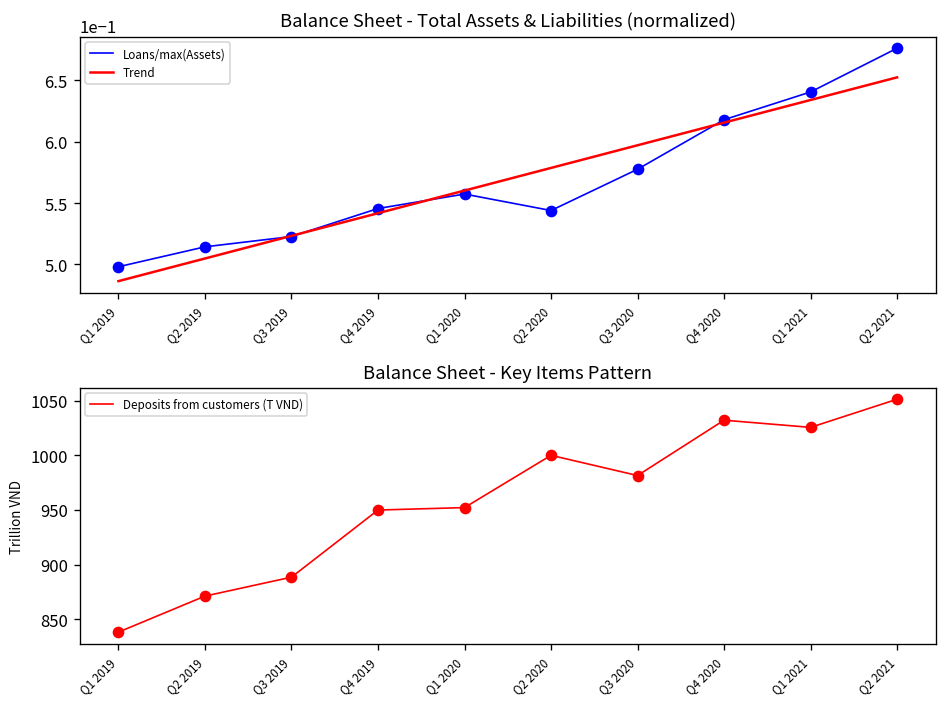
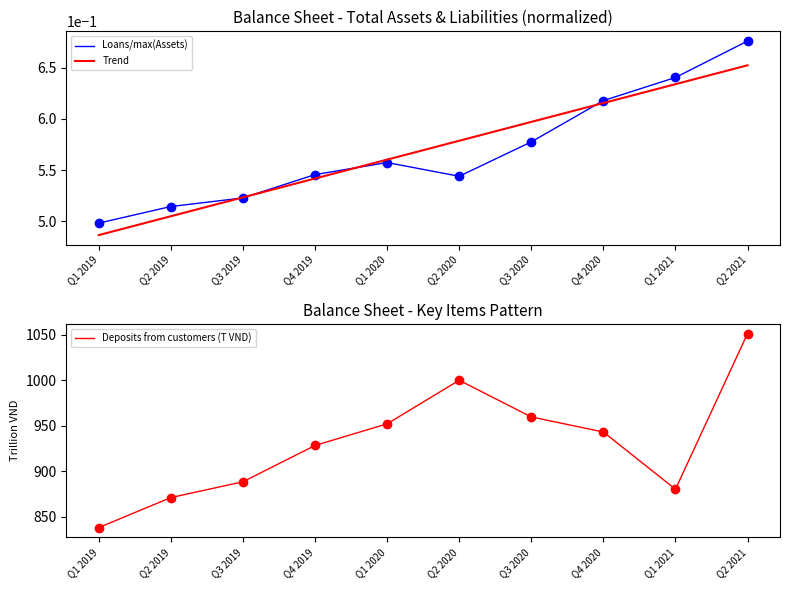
  {
    "Balance Sheet - Total Assets & Liabilities (normalized)": {
      "Loans/max(Assets)": {
        "Q1 2019": 0.498,
        "Q2 2019": 0.514,
        "Q4 2019": 0.546,
        "Q1 2020": 0.557,
        "Q2 2020": 0.544,
        "Q3 2020": 0.578,
        "Q1 2021": 0.641,
        "Q2 2021": 0.676
      },
      "Trend": {
        "Q1 2019": 0.486,
        "Q2 2019": 0.505,
        "Q4 2019": 0.542,
        "Q1 2020": 0.560,
        "Q2 2020": 0.579,
        "Q3 2020": 0.597,
        "Q1 2021": 0.634,
        "Q2 2021": 0.653
      }
    },
    "Balance Sheet - Key Items Pattern": {
      "Q1 2019": 840,
      "Q2 2019": 870,
      "Q3 2019": 890,
-     "Q4 2019": 950,
+     "Q4 2019": 930,
      "Q1 2020": 950,
      "Q2 2020": 1000,
-     "Q3 2020": 980,
-     "Q4 2020": 1030,
-     "Q1 2021": 1030,
+     "Q3 2020": 960,
+     "Q4 2020": 940,
+     "Q1 2021": 880,
      "Q2 2021": 1050
    }
  }
